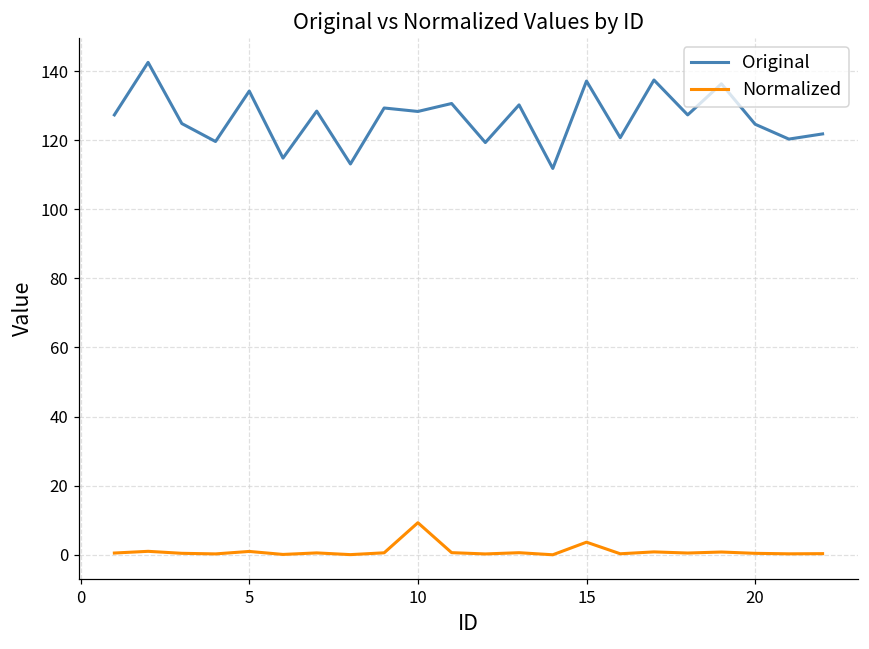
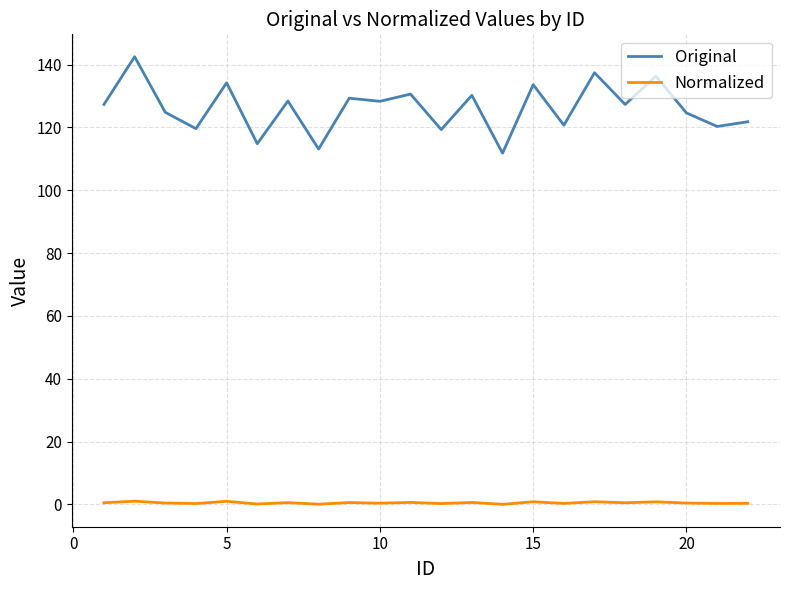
  {
    "Original": {
      "5": 134,
      "10": 128,
-     "15": 137,
+     "15": 134,
      "20": 125
    },
    "Normalized": {
      "5": 1,
-     "10": 9,
-     "15": 4,
+     "10": 0,
+     "15": 1,
      "20": 0
    }
  }
